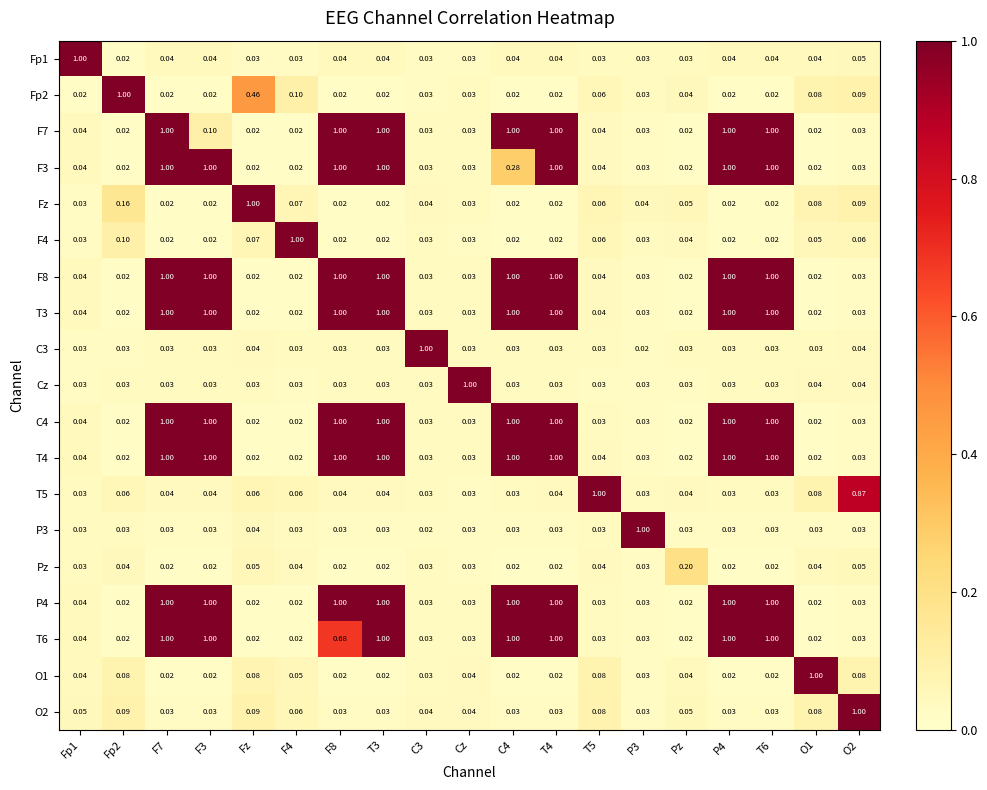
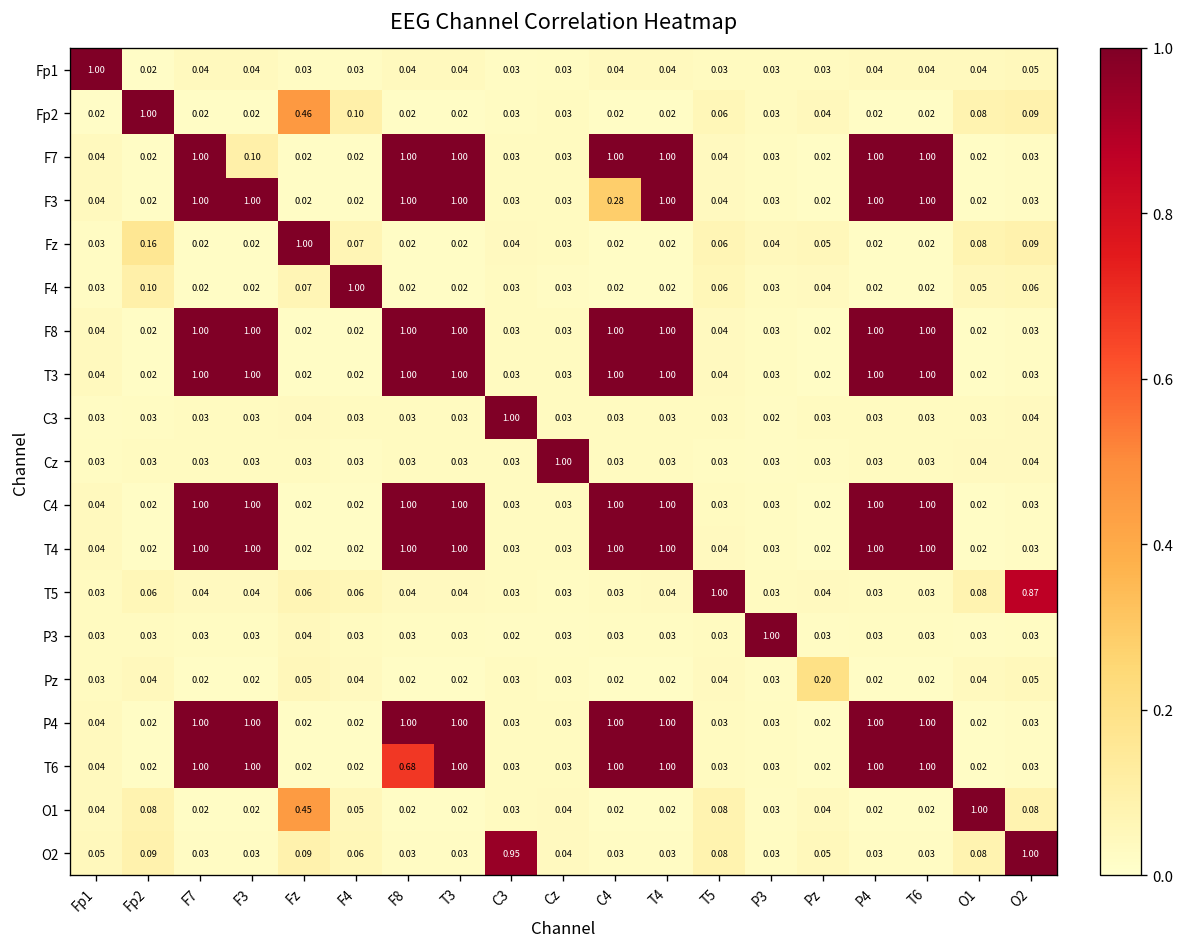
  {
    "O1": {
      "Fp1": 0.04,
      "Fp2": 0.08,
      "F7": 0.02,
      "F3": 0.02,
-     "Fz": 0.08,
+     "Fz": 0.45,
      "F4": 0.05,
      "F8": 0.02,
      "T3": 0.02,
      "C3": 0.03,
      "Cz": 0.04,
      "C4": 0.02,
      "T4": 0.02,
      "T5": 0.08,
      "P3": 0.03,
      "Pz": 0.04,
      "P4": 0.02,
      "T6": 0.02,
      "O1": 1.00,
      "O2": 0.08
    },
    "O2": {
      "Fp1": 0.05,
      "Fp2": 0.09,
      "F7": 0.03,
      "F3": 0.03,
      "Fz": 0.09,
      "F4": 0.06,
      "F8": 0.03,
      "T3": 0.03,
-     "C3": 0.04,
+     "C3": 0.95,
      "Cz": 0.04,
      "C4": 0.03,
      "T4": 0.03,
      "T5": 0.08,
      "P3": 0.03,
      "Pz": 0.05,
      "P4": 0.03,
      "T6": 0.03,
      "O1": 0.08,
      "O2": 1.00
    }
  }
